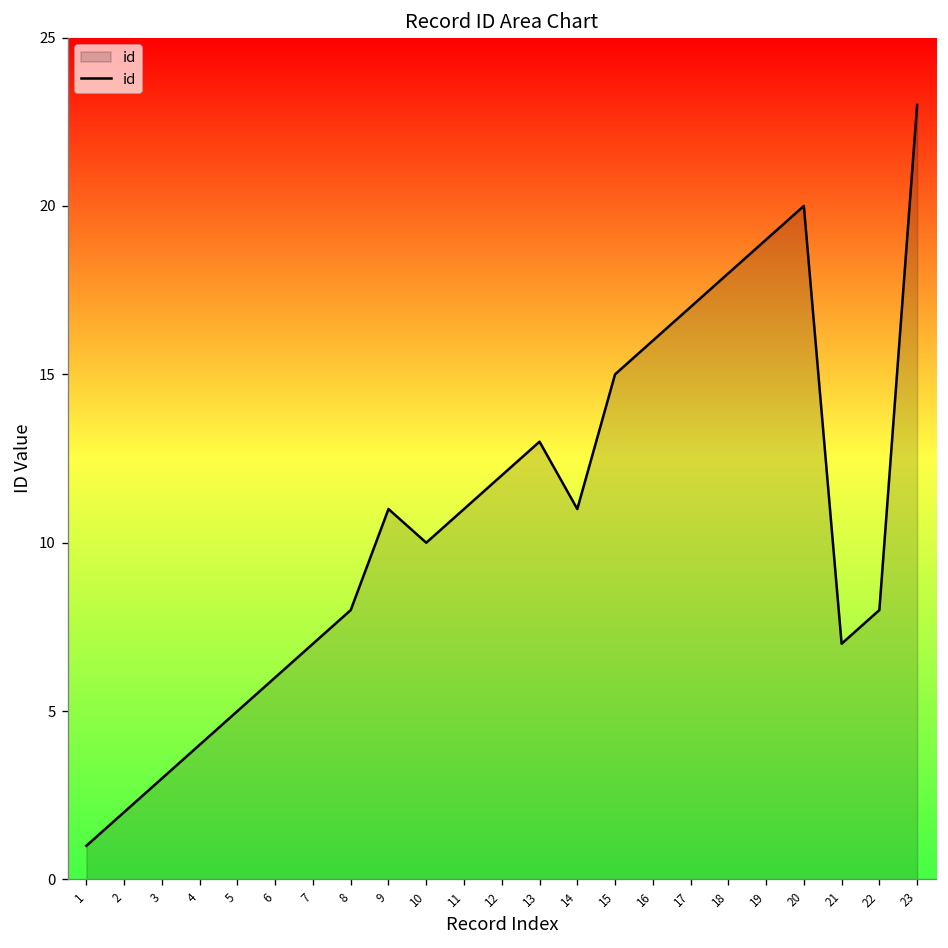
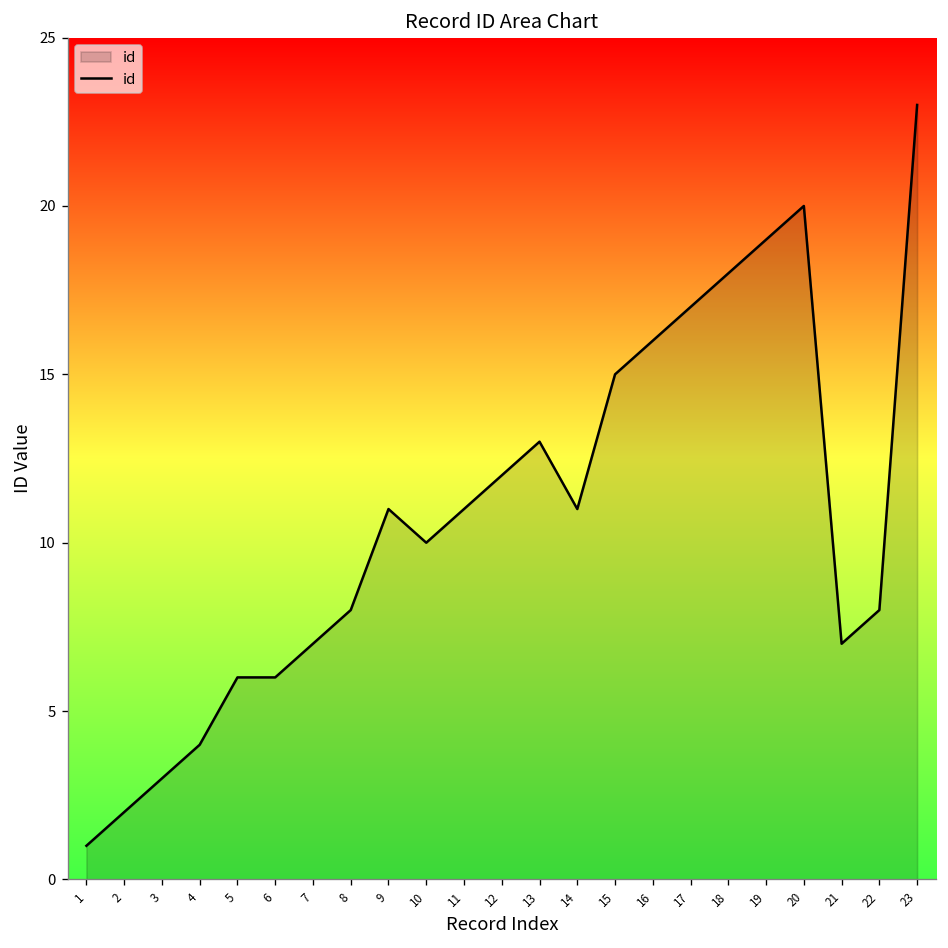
  {
    "1": 1,
    "2": 2,
    "3": 3,
    "4": 4,
-   "5": 5,
+   "5": 6,
    "6": 6,
    "7": 7,
    "8": 8,
    "9": 11,
    "10": 10,
    "11": 11,
    "12": 12,
    "13": 13,
    "14": 11,
    "15": 15,
    "16": 16,
    "17": 17,
    "18": 18,
    "19": 19,
    "20": 20,
    "21": 7,
    "22": 8,
    "23": 23
  }
